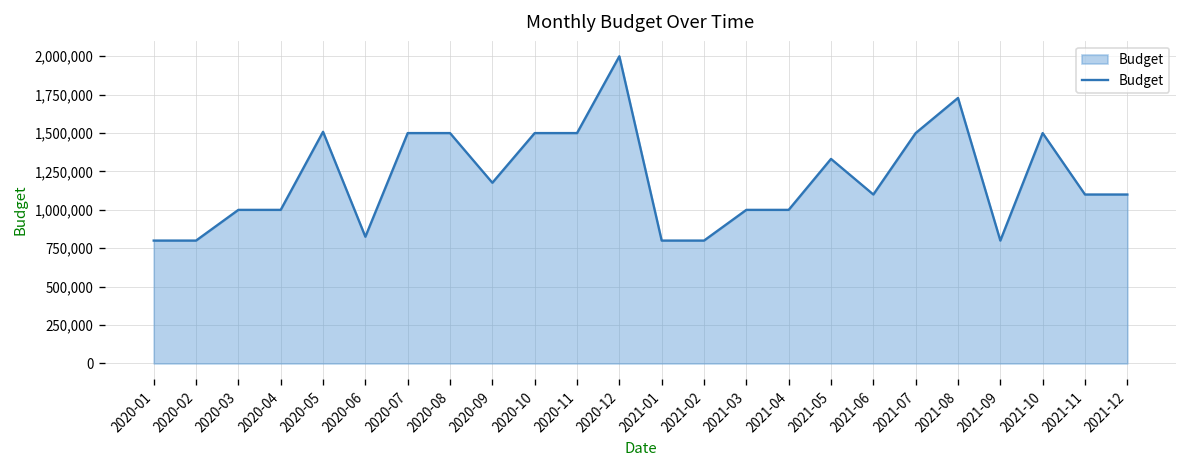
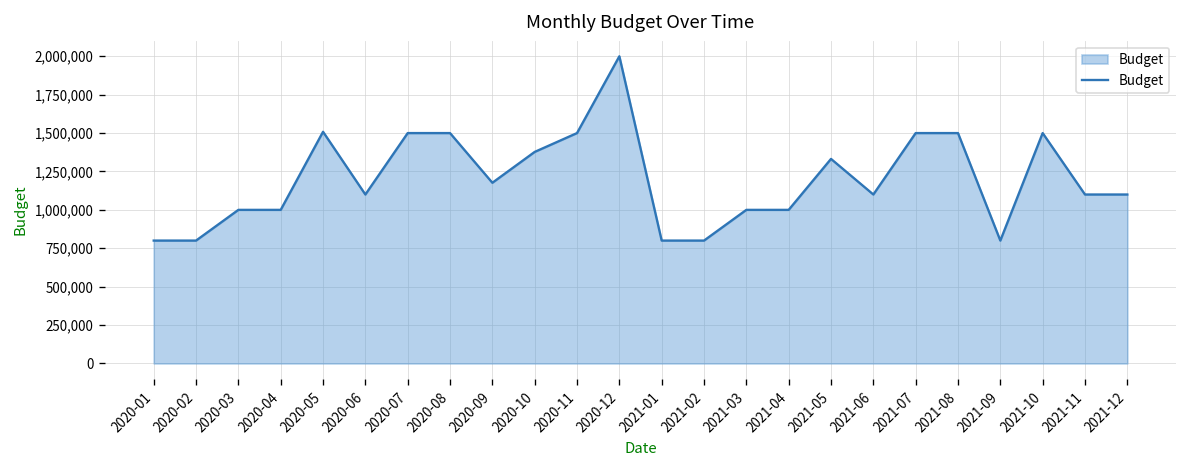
  {
    "2020-01": "800,000",
    "2020-02": "800,000",
    "2020-03": "1,000,000",
    "2020-04": "1,000,000",
    "2020-05": "1,510,000",
-   "2020-06": "830,000",
+   "2020-06": "1,100,000",
    "2020-07": "1,500,000",
    "2020-08": "1,500,000",
    "2020-09": "1,180,000",
-   "2020-10": "1,500,000",
+   "2020-10": "1,380,000",
    "2020-11": "1,500,000",
    "2020-12": "2,000,000",
    "2021-01": "800,000",
    "2021-02": "800,000",
    "2021-03": "1,000,000",
    "2021-04": "1,000,000",
    "2021-05": "1,330,000",
    "2021-06": "1,100,000",
    "2021-07": "1,500,000",
-   "2021-08": "1,730,000",
+   "2021-08": "1,500,000",
    "2021-09": "800,000",
    "2021-10": "1,500,000",
    "2021-11": "1,100,000",
    "2021-12": "1,100,000"
  }
